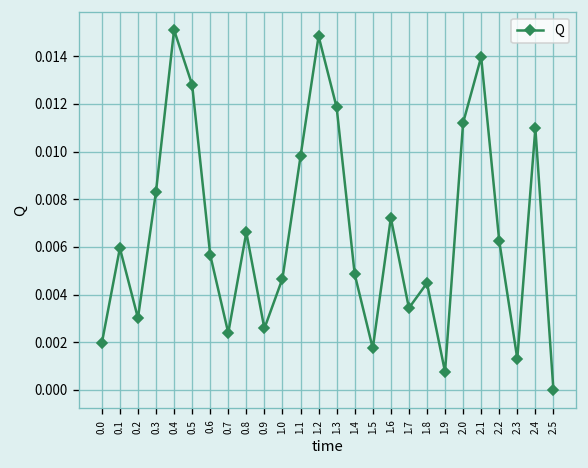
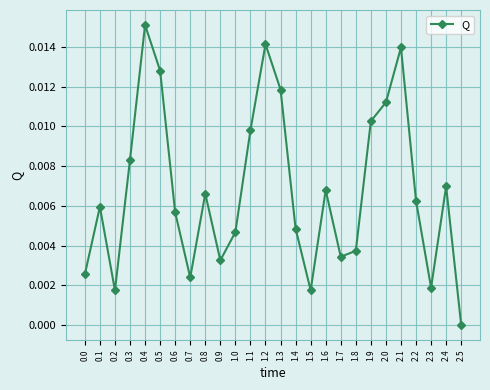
  {
-   "0.0": 0.0020,
+   "0.0": 0.0025,
    "0.1": 0.0060,
-   "0.2": 0.0030,
+   "0.2": 0.0017,
    "0.3": 0.0083,
    "0.4": 0.0151,
    "0.5": 0.0128,
    "0.6": 0.0057,
    "0.7": 0.0024,
    "0.8": 0.0066,
-   "0.9": 0.0026,
+   "0.9": 0.0033,
    "1.0": 0.0047,
    "1.1": 0.0098,
-   "1.2": 0.0148,
+   "1.2": 0.0141,
    "1.3": 0.0119,
    "1.4": 0.0049,
    "1.5": 0.0017,
-   "1.6": 0.0072,
+   "1.6": 0.0068,
    "1.7": 0.0034,
-   "1.8": 0.0045,
-   "1.9": 0.0008,
+   "1.8": 0.0037,
+   "1.9": 0.0103,
    "2.0": 0.0112,
    "2.1": 0.0140,
    "2.2": 0.0063,
-   "2.3": 0.0013,
-   "2.4": 0.0110,
+   "2.3": 0.0019,
+   "2.4": 0.0070,
    "2.5": 0.0000
  }
